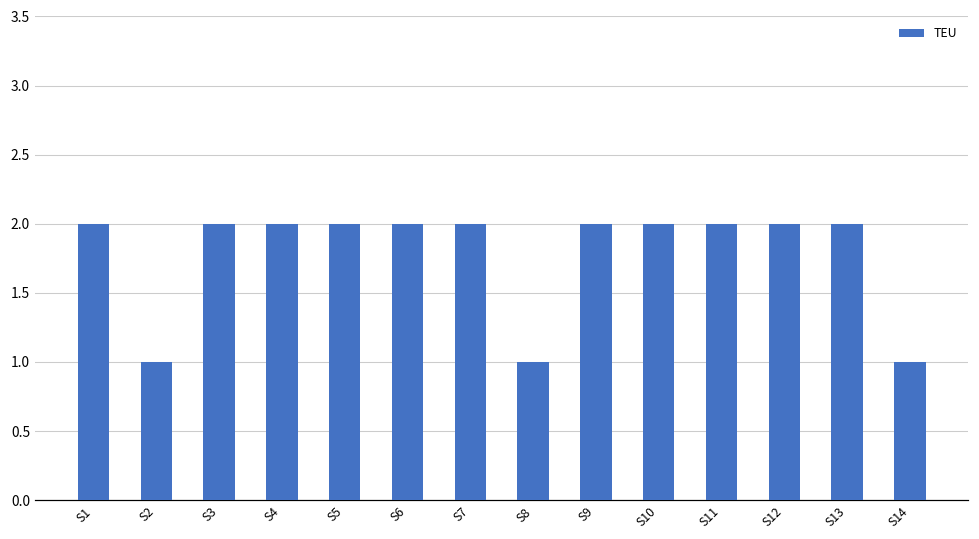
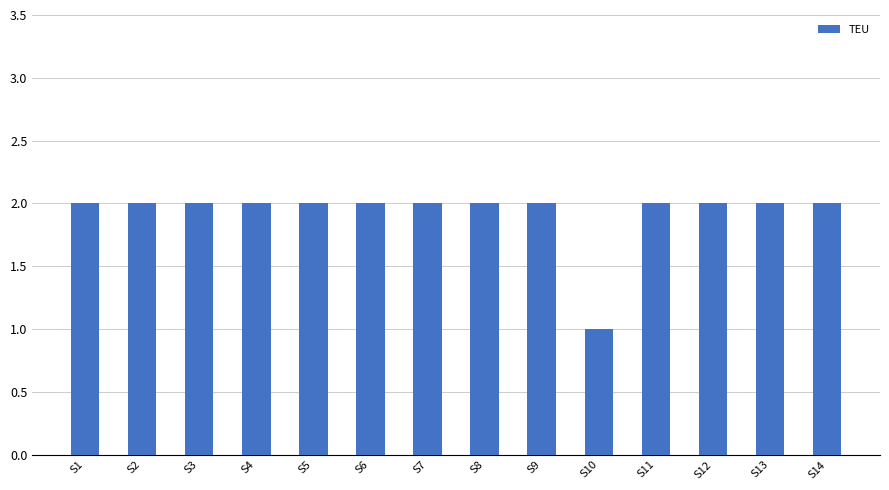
  {
    "S1": 2,
-   "S2": 1,
+   "S2": 2,
    "S3": 2,
    "S4": 2,
    "S5": 2,
    "S6": 2,
    "S7": 2,
-   "S8": 1,
+   "S8": 2,
    "S9": 2,
-   "S10": 2,
+   "S10": 1,
    "S11": 2,
    "S12": 2,
    "S13": 2,
-   "S14": 1
+   "S14": 2
  }
